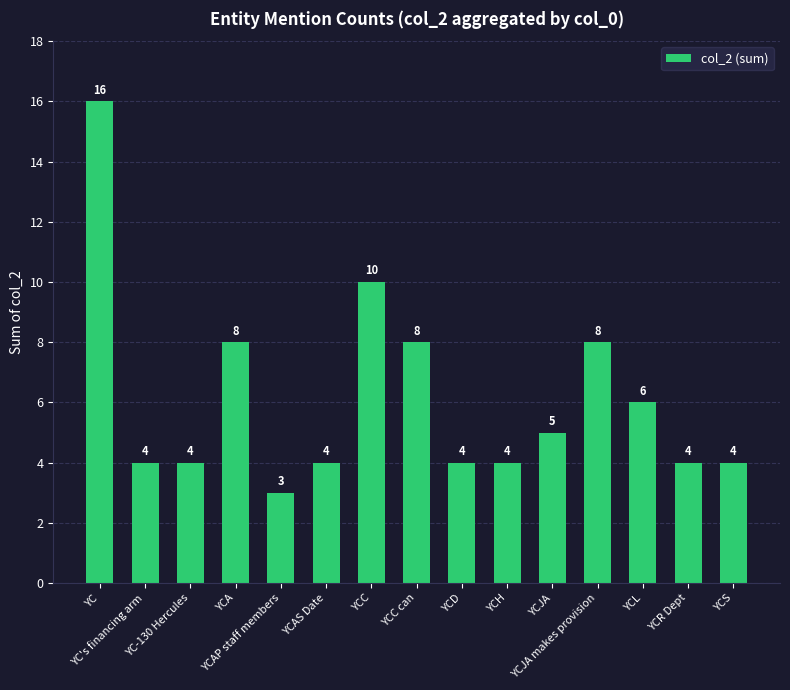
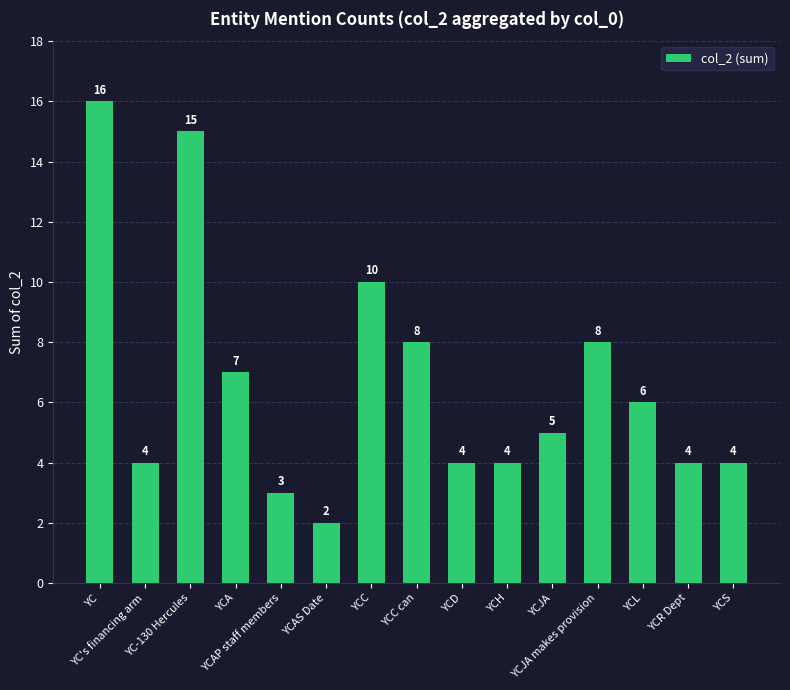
  {
    "YC": 16,
    "YC's financing arm": 4,
-   "YC-130 Hercules": 4,
-   "YCA": 8,
+   "YC-130 Hercules": 15,
+   "YCA": 7,
    "YCAP staff members": 3,
-   "YCAS Date": 4,
+   "YCAS Date": 2,
    "YCC": 10,
    "YCC can": 8,
    "YCD": 4,
    "YCH": 4,
    "YCJA": 5,
    "YCJA makes provision": 8,
    "YCL": 6,
    "YCR Dept": 4,
    "YCS": 4
  }
